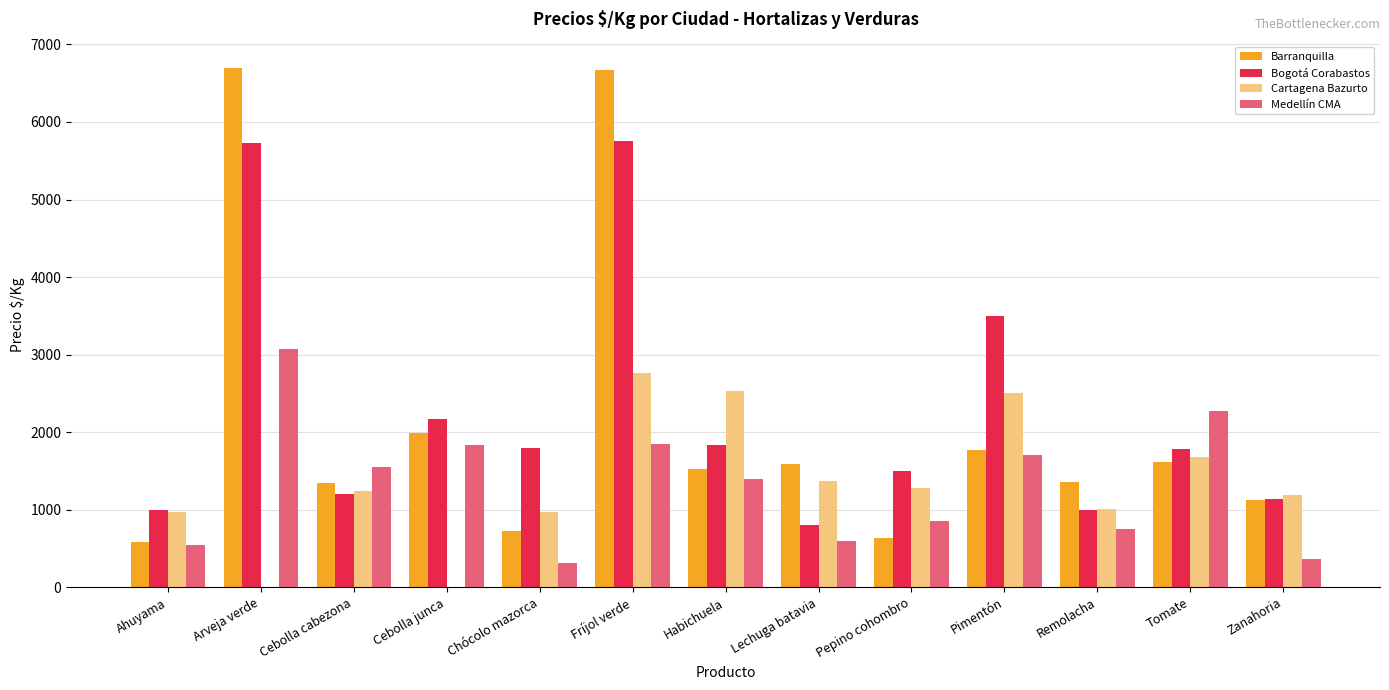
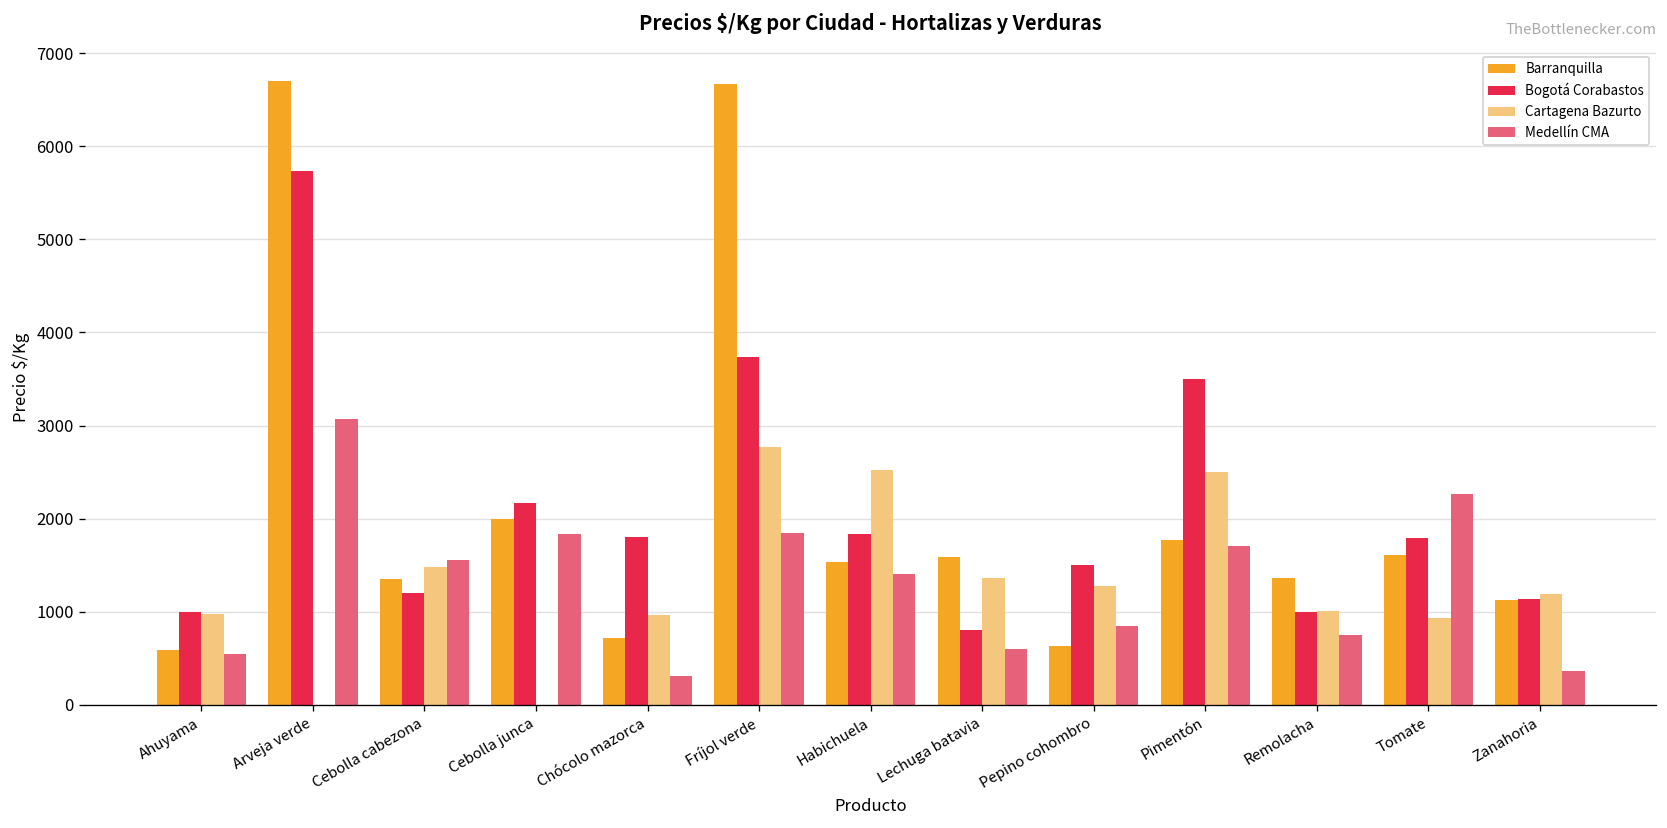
  {
    "Barranquilla": {
      "Ahuyama": 600,
      "Arveja verde": 6700,
      "Cebolla cabezona": 1300,
      "Cebolla junca": 2000,
      "Chócolo mazorca": 700,
      "Fríjol verde": 6700,
      "Habichuela": 1500,
      "Lechuga batavia": 1600,
      "Pepino cohombro": 600,
      "Pimentón": 1800,
      "Remolacha": 1400,
      "Tomate": 1600,
      "Zanahoria": 1100
    },
    "Bogotá Corabastos": {
      "Ahuyama": 1000,
      "Arveja verde": 5700,
      "Cebolla cabezona": 1200,
      "Cebolla junca": 2200,
      "Chócolo mazorca": 1800,
-     "Fríjol verde": 5800,
+     "Fríjol verde": 3700,
      "Habichuela": 1800,
      "Lechuga batavia": 800,
      "Pepino cohombro": 1500,
      "Pimentón": 3500,
      "Remolacha": 1000,
      "Tomate": 1800,
      "Zanahoria": 1100
    },
    "Cartagena Bazurto": {
      "Ahuyama": 1000,
      "Arveja verde": 0,
-     "Cebolla cabezona": 1200,
+     "Cebolla cabezona": 1500,
      "Cebolla junca": 0,
      "Chócolo mazorca": 1000,
      "Fríjol verde": 2800,
      "Habichuela": 2500,
      "Lechuga batavia": 1400,
      "Pepino cohombro": 1300,
      "Pimentón": 2500,
      "Remolacha": 1000,
-     "Tomate": 1700,
+     "Tomate": 900,
      "Zanahoria": 1200
    },
    "Medellín CMA": {
      "Ahuyama": 600,
      "Arveja verde": 3100,
      "Cebolla cabezona": 1600,
      "Cebolla junca": 1800,
      "Chócolo mazorca": 300,
      "Fríjol verde": 1900,
      "Habichuela": 1400,
      "Lechuga batavia": 600,
      "Pepino cohombro": 900,
      "Pimentón": 1700,
      "Remolacha": 800,
      "Tomate": 2300,
      "Zanahoria": 400
    }
  }
